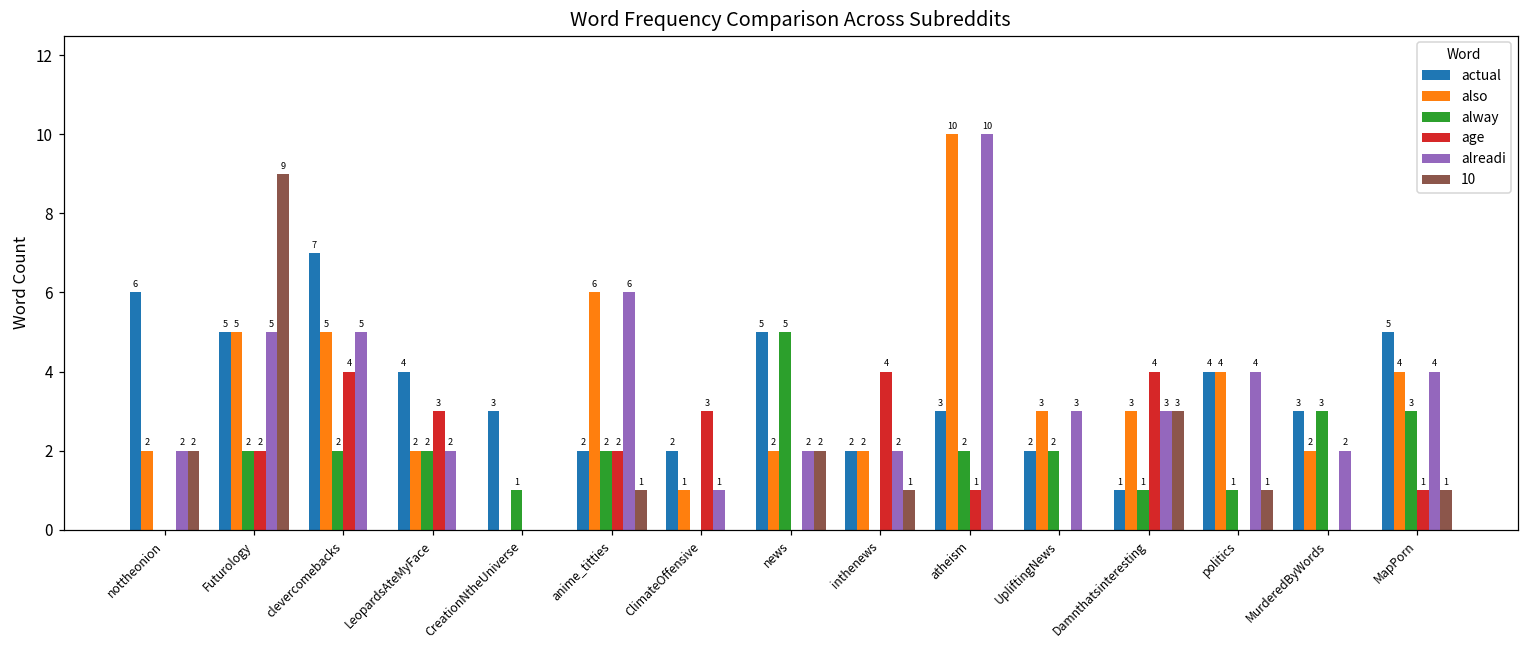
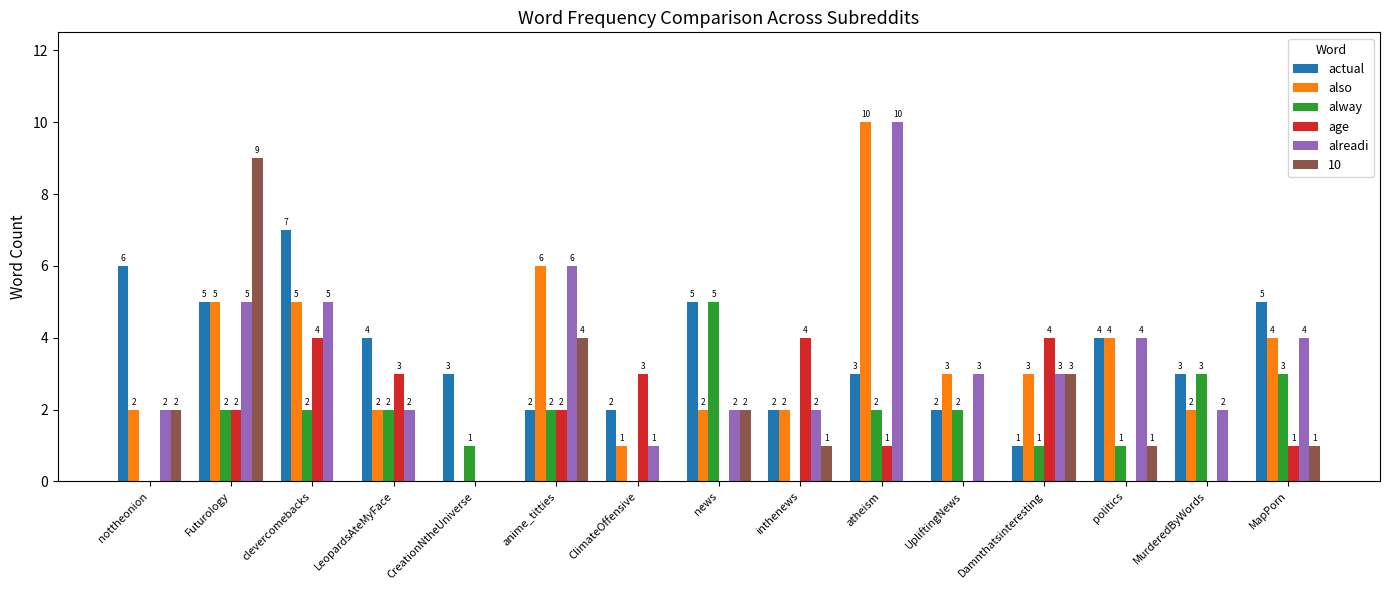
  {
    "actual": {
      "nottheonion": 6,
      "Futurology": 5,
      "clevercomebacks": 7,
      "LeopardsAteMyFace": 4,
      "CreationNtheUniverse": 3,
      "anime_titties": 2,
      "ClimateOffensive": 2,
      "news": 5,
      "inthenews": 2,
      "atheism": 3,
      "UpliftingNews": 2,
      "Damnthatsinteresting": 1,
      "politics": 4,
      "MurderedByWords": 3,
      "MapPorn": 5
    },
    "also": {
      "nottheonion": 2,
      "Futurology": 5,
      "clevercomebacks": 5,
      "LeopardsAteMyFace": 2,
      "anime_titties": 6,
      "ClimateOffensive": 1,
      "news": 2,
      "inthenews": 2,
      "atheism": 10,
      "UpliftingNews": 3,
      "Damnthatsinteresting": 3,
      "politics": 4,
      "MurderedByWords": 2,
      "MapPorn": 4
    },
    "alway": {
      "Futurology": 2,
      "clevercomebacks": 2,
      "LeopardsAteMyFace": 2,
      "CreationNtheUniverse": 1,
      "anime_titties": 2,
      "news": 5,
      "atheism": 2,
      "UpliftingNews": 2,
      "Damnthatsinteresting": 1,
      "politics": 1,
      "MurderedByWords": 3,
      "MapPorn": 3
    },
    "age": {
      "Futurology": 2,
      "clevercomebacks": 4,
      "LeopardsAteMyFace": 3,
      "anime_titties": 2,
      "ClimateOffensive": 3,
      "inthenews": 4,
      "atheism": 1,
      "Damnthatsinteresting": 4,
      "MapPorn": 1
    },
    "alreadi": {
      "nottheonion": 2,
      "Futurology": 5,
      "clevercomebacks": 5,
      "LeopardsAteMyFace": 2,
      "anime_titties": 6,
      "ClimateOffensive": 1,
      "news": 2,
      "inthenews": 2,
      "atheism": 10,
      "UpliftingNews": 3,
      "Damnthatsinteresting": 3,
      "politics": 4,
      "MurderedByWords": 2,
      "MapPorn": 4
    },
    "10": {
      "nottheonion": 2,
      "Futurology": 9,
-     "anime_titties": 1,
+     "anime_titties": 4,
      "news": 2,
      "inthenews": 1,
      "Damnthatsinteresting": 3,
      "politics": 1,
      "MapPorn": 1
    }
  }
